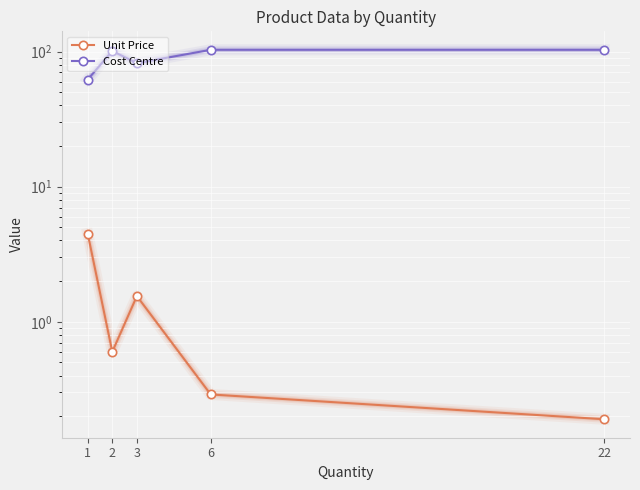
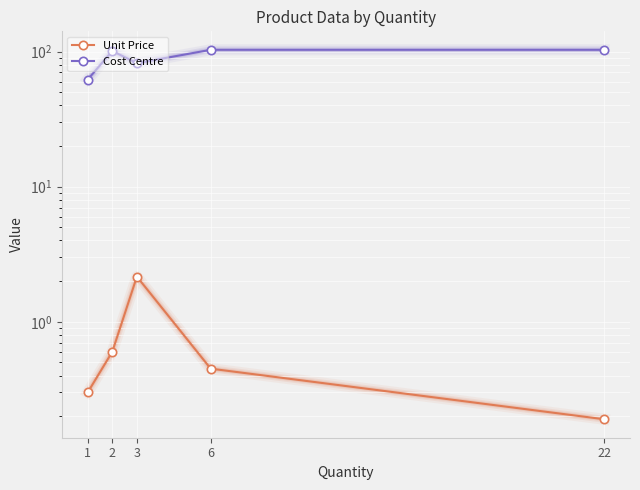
  {
    "Unit Price": {
-     "1": 4.5,
+     "1": 0.3,
      "2": 0.6,
-     "3": 1.6,
-     "6": 0.29,
+     "3": 2.2,
+     "6": 0.45,
      "22": 0.19
    },
    "Cost Centre": {
      "1": 60,
      "6": 100,
      "22": 100
    }
  }
